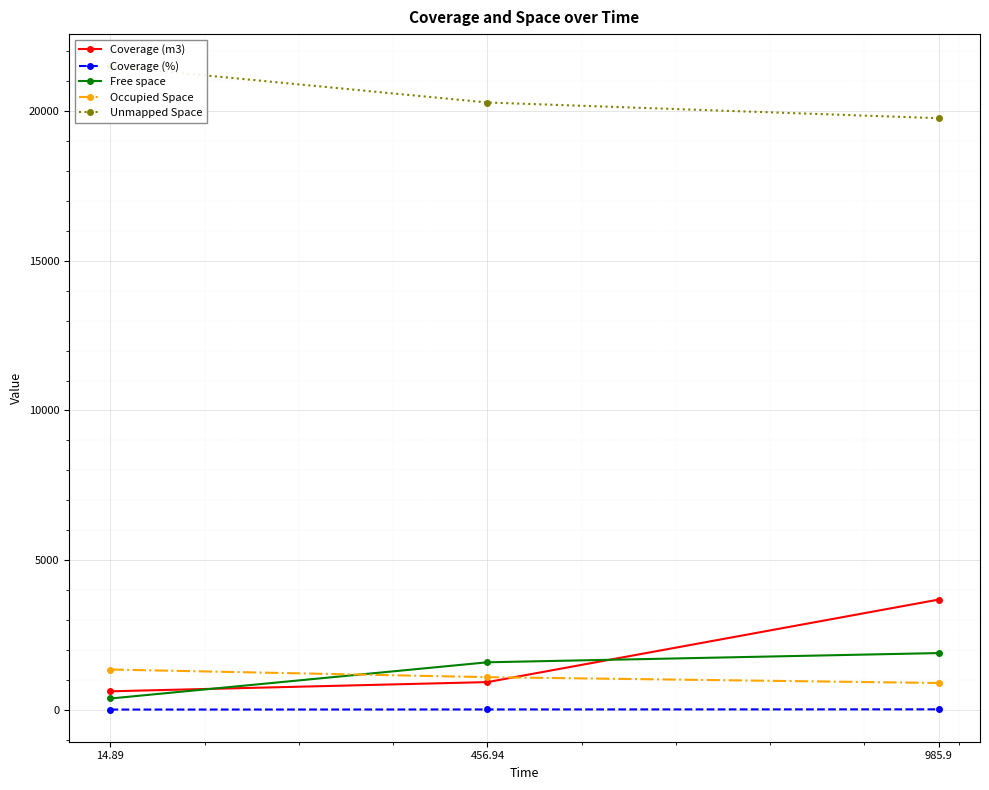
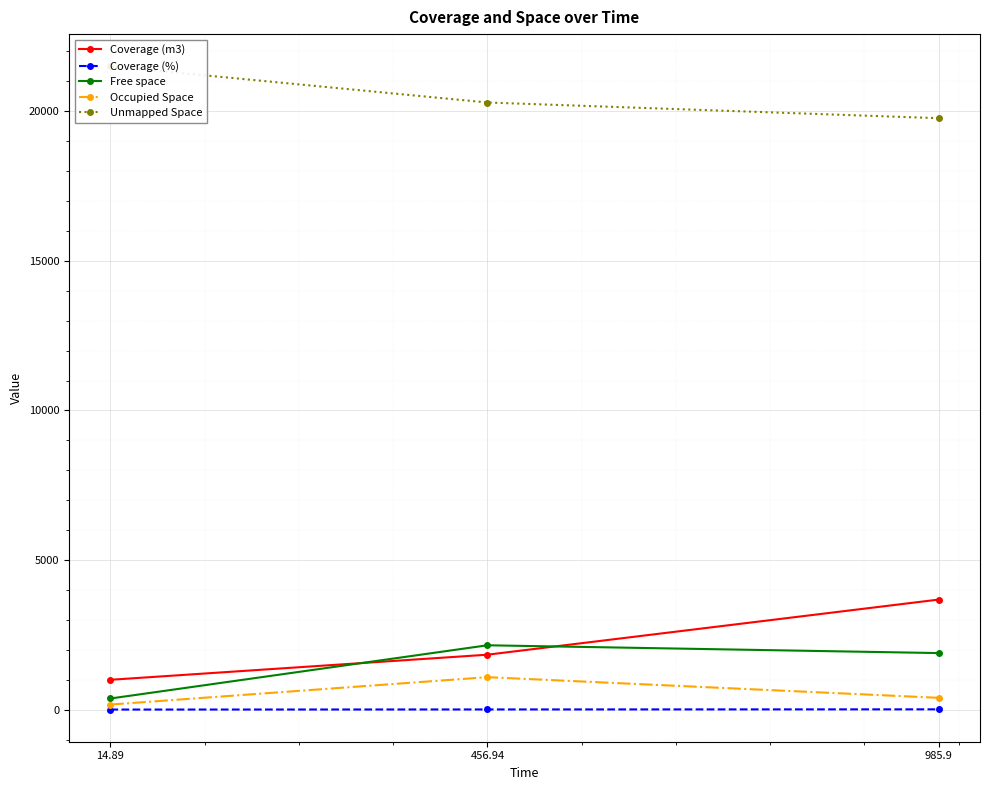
  {
    "Coverage (m3)": {
-     "14.89": 600,
-     "456.94": 900,
+     "14.89": 1000,
+     "456.94": 1800,
      "985.9": 3700
    },
    "Coverage (%)": {
      "14.89": 0,
      "456.94": 0,
      "985.9": 0
    },
    "Free space": {
      "14.89": 400,
-     "456.94": 1600,
+     "456.94": 2200,
      "985.9": 1900
    },
    "Occupied Space": {
-     "14.89": 1300,
+     "14.89": 200,
      "456.94": 1100,
-     "985.9": 900
+     "985.9": 400
    },
    "Unmapped Space": {
      "456.94": 20300,
      "985.9": 19800
    }
  }
